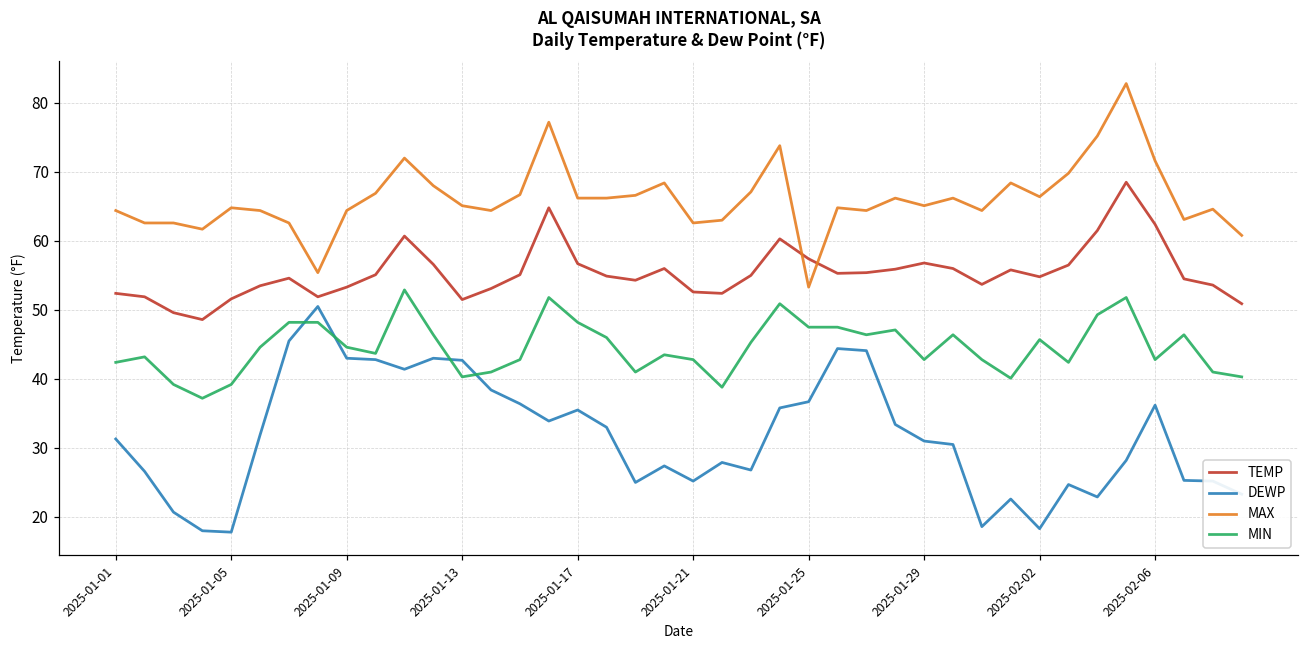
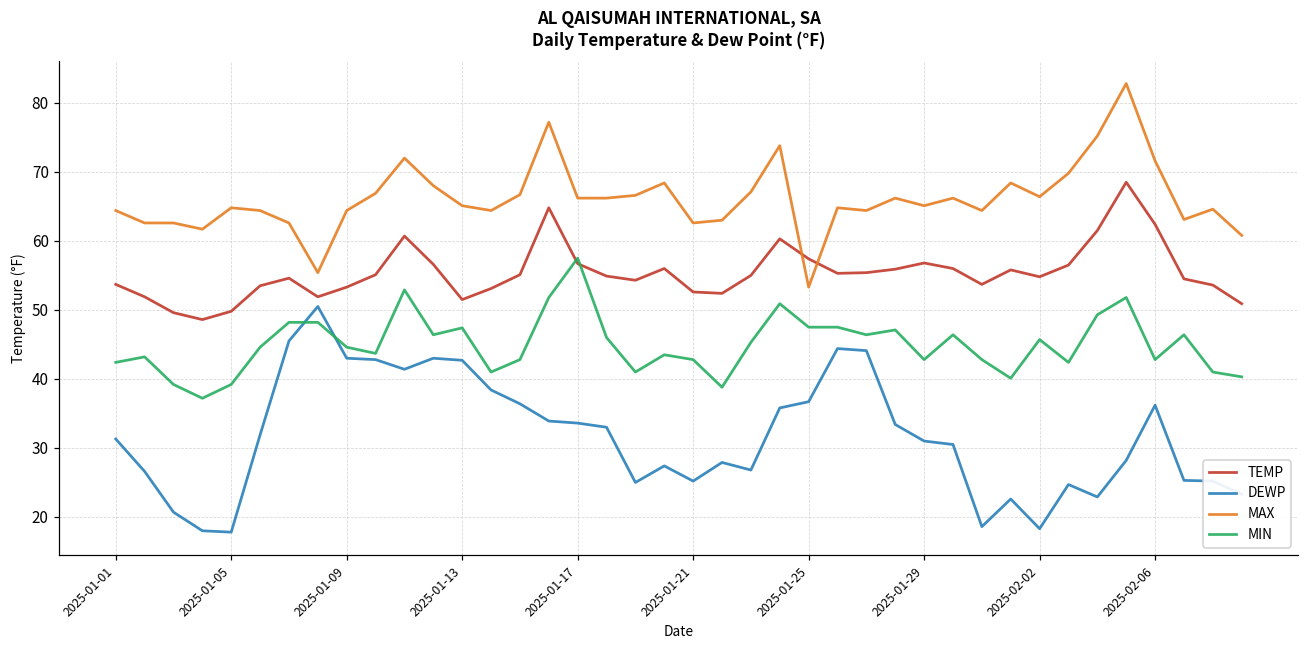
  {
    "TEMP": {
-     "2025-01-01": 52,
-     "2025-01-05": 52,
+     "2025-01-01": 54,
+     "2025-01-05": 50,
      "2025-01-09": 53,
      "2025-01-13": 52,
      "2025-01-17": 57,
      "2025-01-21": 53,
      "2025-01-25": 57,
      "2025-01-29": 57,
      "2025-02-02": 55,
      "2025-02-06": 62
    },
    "DEWP": {
      "2025-01-01": 31,
      "2025-01-05": 18,
      "2025-01-09": 43,
      "2025-01-13": 43,
-     "2025-01-17": 36,
+     "2025-01-17": 34,
      "2025-01-21": 25,
      "2025-01-25": 37,
      "2025-01-29": 31,
      "2025-02-02": 18,
      "2025-02-06": 36
    },
    "MAX": {
      "2025-01-01": 64,
      "2025-01-05": 65,
      "2025-01-09": 64,
      "2025-01-13": 65,
      "2025-01-17": 66,
      "2025-01-21": 63,
      "2025-01-25": 53,
      "2025-01-29": 65,
      "2025-02-02": 66,
      "2025-02-06": 72
    },
    "MIN": {
      "2025-01-01": 42,
      "2025-01-05": 39,
      "2025-01-09": 45,
-     "2025-01-13": 40,
-     "2025-01-17": 48,
+     "2025-01-13": 47,
+     "2025-01-17": 58,
      "2025-01-21": 43,
      "2025-01-25": 48,
      "2025-01-29": 43,
      "2025-02-02": 46,
      "2025-02-06": 43
    }
  }
